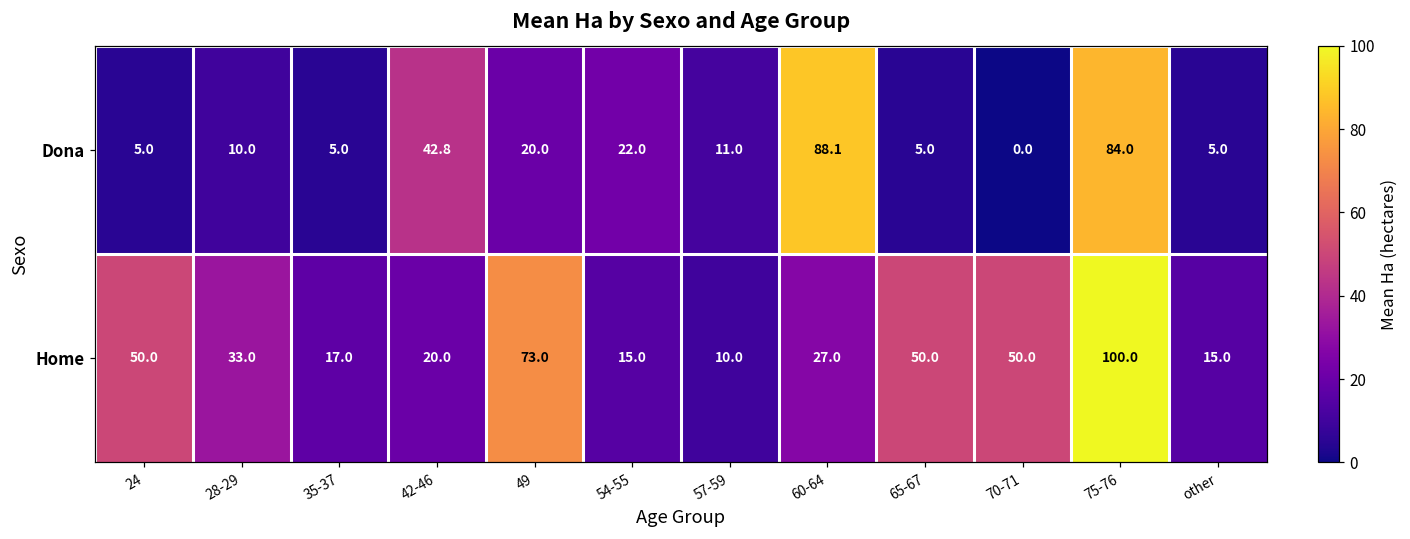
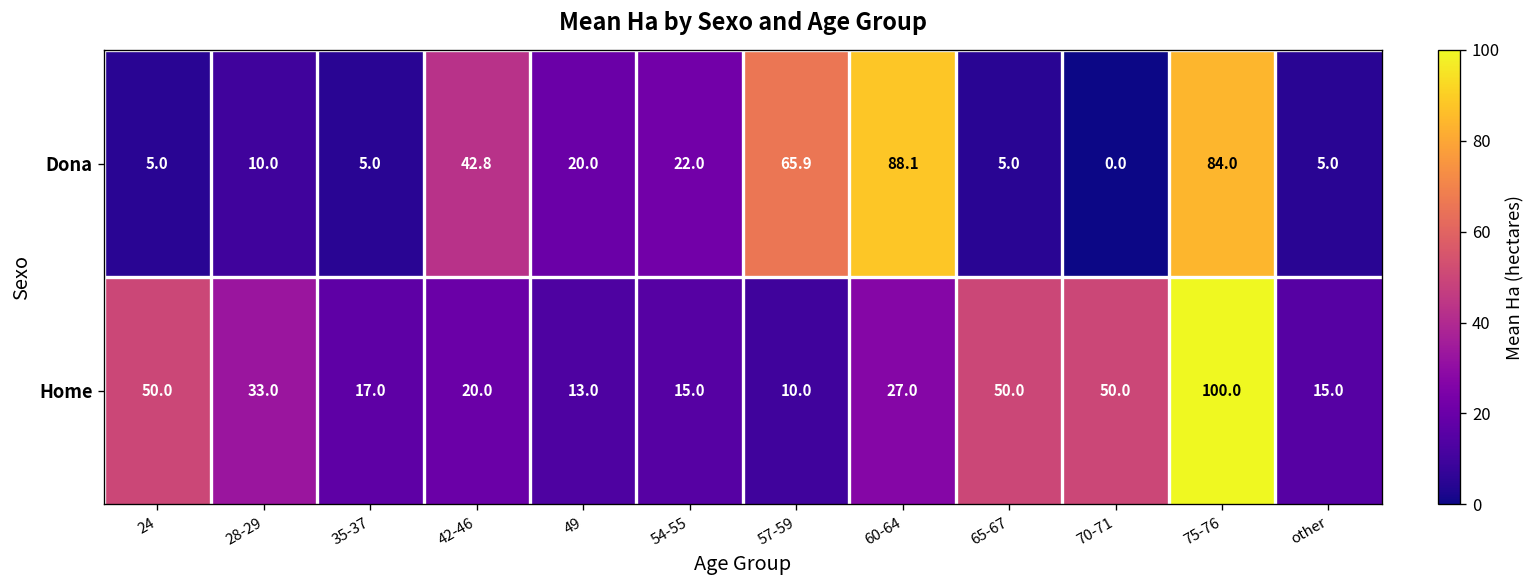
  {
    "Dona": {
      "24": 5.0,
      "28-29": 10.0,
      "35-37": 5.0,
      "42-46": 42.8,
      "49": 20.0,
      "54-55": 22.0,
-     "57-59": 11.0,
+     "57-59": 65.9,
      "60-64": 88.1,
      "65-67": 5.0,
      "70-71": 0.0,
      "75-76": 84.0,
      "other": 5.0
    },
    "Home": {
      "24": 50.0,
      "28-29": 33.0,
      "35-37": 17.0,
      "42-46": 20.0,
-     "49": 73.0,
+     "49": 13.0,
      "54-55": 15.0,
      "57-59": 10.0,
      "60-64": 27.0,
      "65-67": 50.0,
      "70-71": 50.0,
      "75-76": 100.0,
      "other": 15.0
    }
  }
